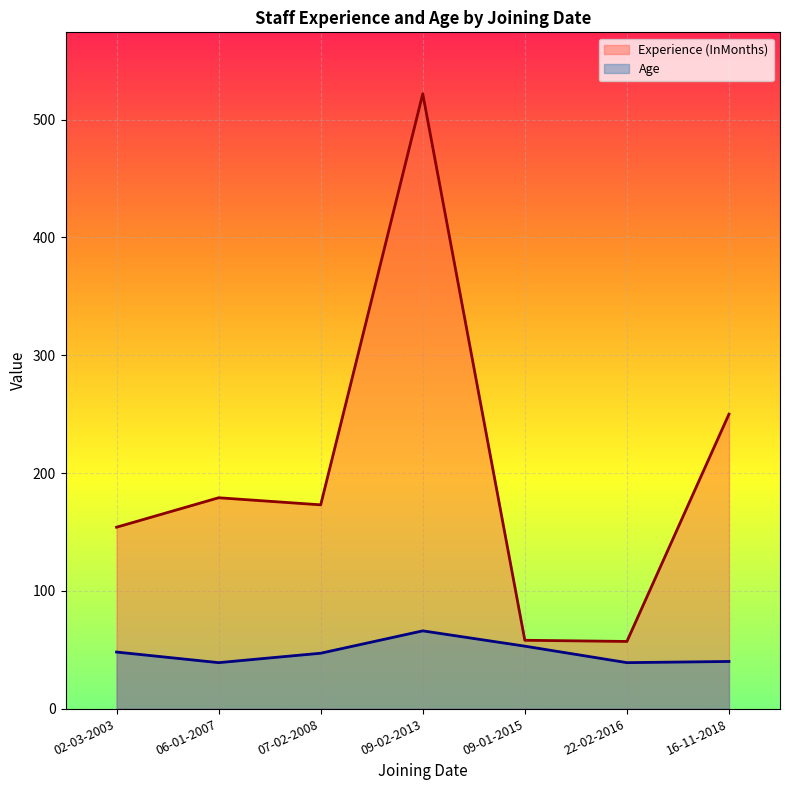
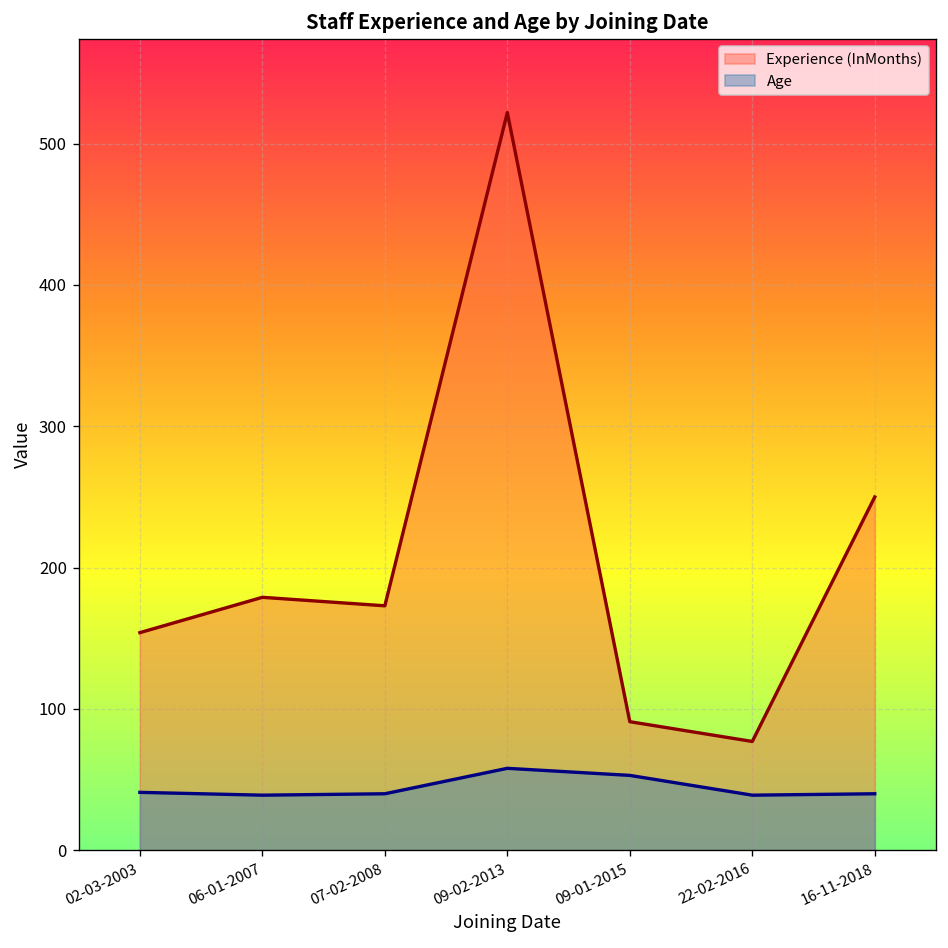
  {
    "Experience (InMonths)": {
      "02-03-2003": 154,
      "06-01-2007": 179,
      "07-02-2008": 173,
      "09-02-2013": 522,
-     "09-01-2015": 58,
-     "22-02-2016": 57,
+     "09-01-2015": 91,
+     "22-02-2016": 77,
      "16-11-2018": 250
    },
    "Age": {
-     "02-03-2003": 48,
+     "02-03-2003": 41,
      "06-01-2007": 39,
-     "07-02-2008": 47,
-     "09-02-2013": 66,
+     "07-02-2008": 40,
+     "09-02-2013": 58,
      "09-01-2015": 53,
      "22-02-2016": 39,
      "16-11-2018": 40
    }
  }
